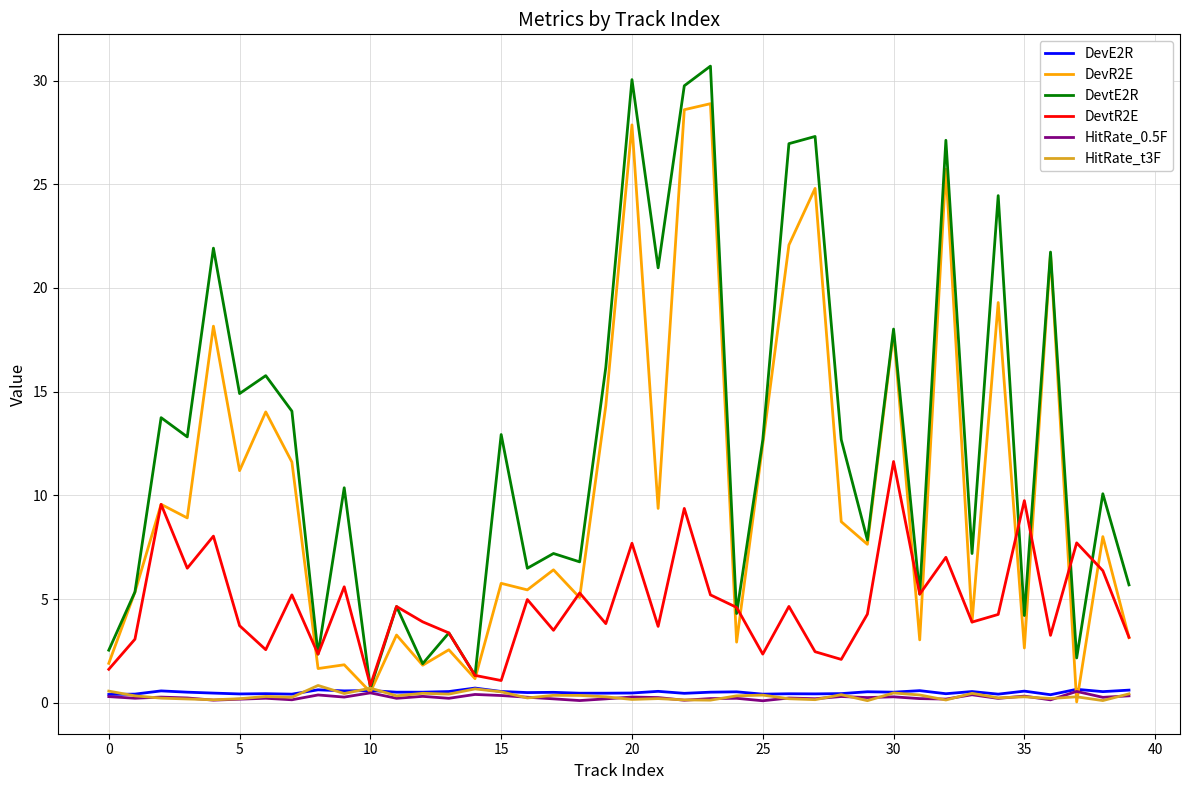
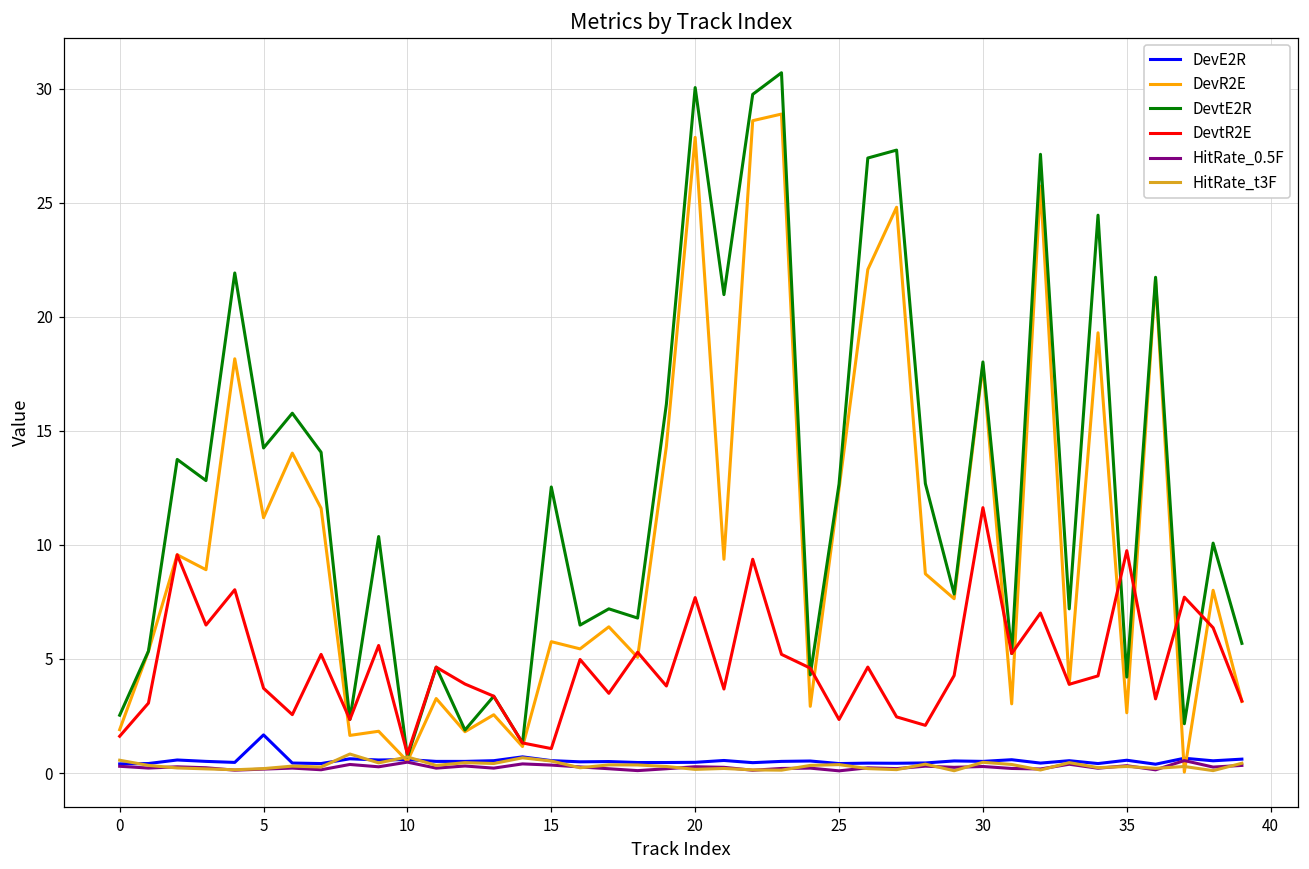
  {
    "DevE2R": {
-     "5": 0.4,
+     "5": 1.7,
      "20": 0.5,
      "35": 0.6
    },
    "DevtE2R": {
      "0": 2.5,
-     "5": 14.9,
-     "15": 12.9,
+     "5": 14.2,
+     "15": 12.5,
      "20": 30.0,
      "25": 12.7,
      "30": 18.0,
      "35": 4.2
    },
    "DevtR2E": {
      "0": 1.6,
      "5": 3.7,
      "10": 0.8,
      "15": 1.1,
      "20": 7.7,
      "25": 2.3,
      "30": 11.6,
      "35": 9.7
    },
    "HitRate_0.5F": {
      "15": 0.3,
      "25": 0.1,
      "30": 0.3
    }
  }
